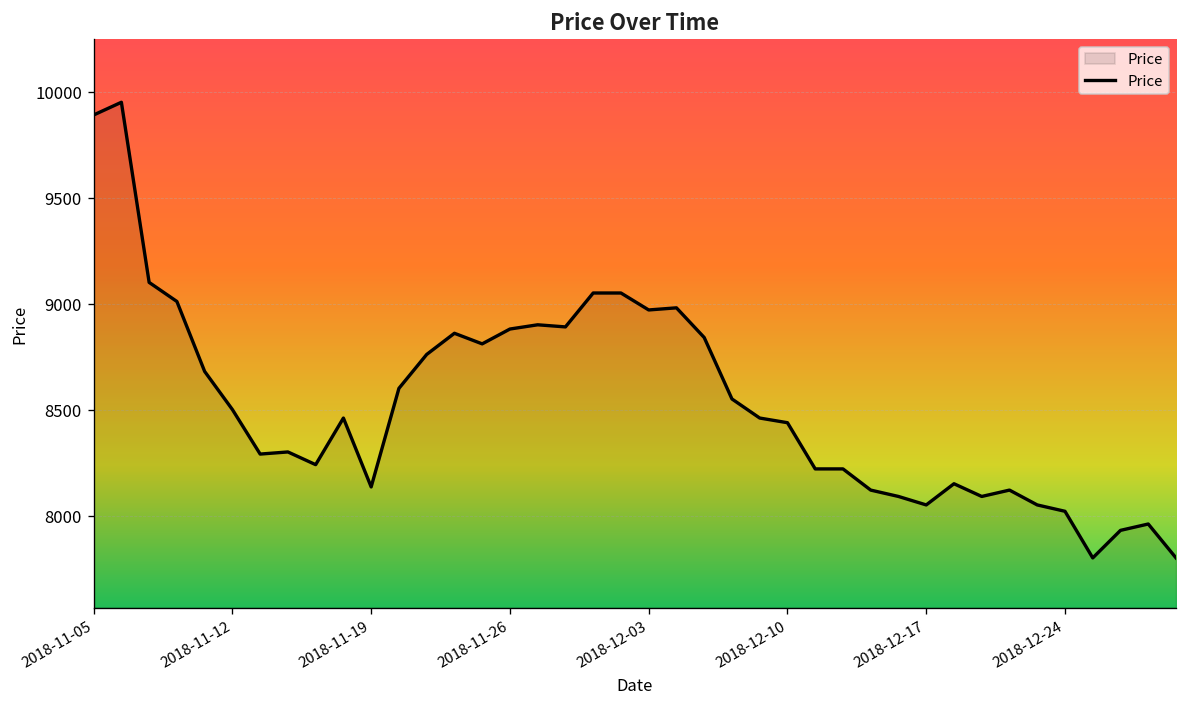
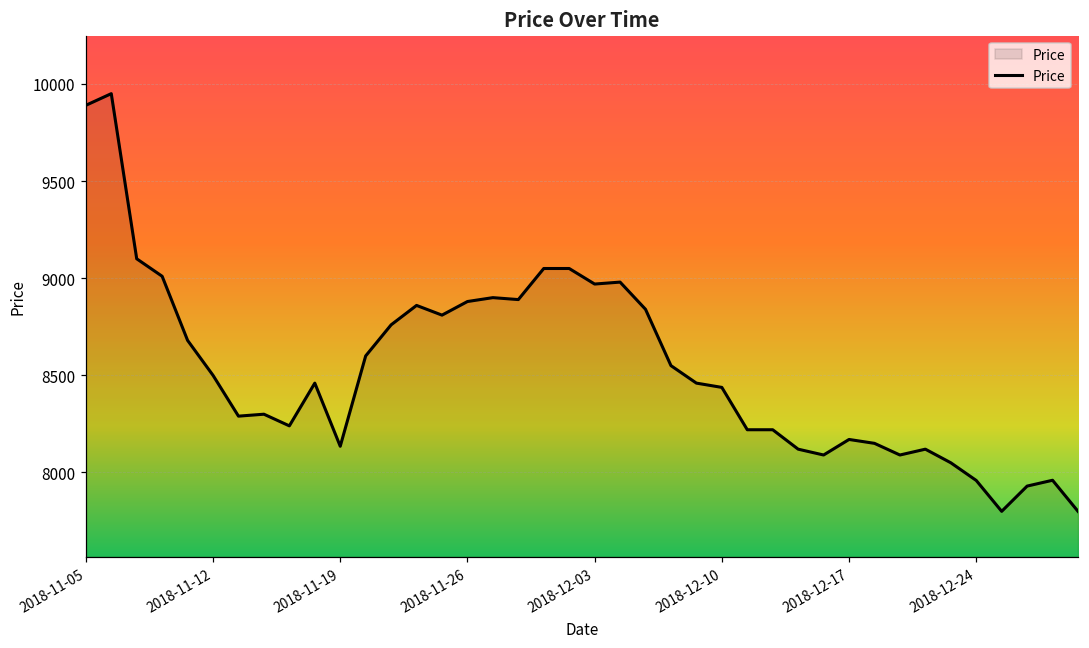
  {
    "2018-11-05": 9890,
    "2018-11-12": 8500,
    "2018-11-19": 8140,
    "2018-11-26": 8880,
    "2018-12-03": 8970,
    "2018-12-10": 8440,
-   "2018-12-17": 8050,
-   "2018-12-24": 8020
+   "2018-12-17": 8170,
+   "2018-12-24": 7960
  }
